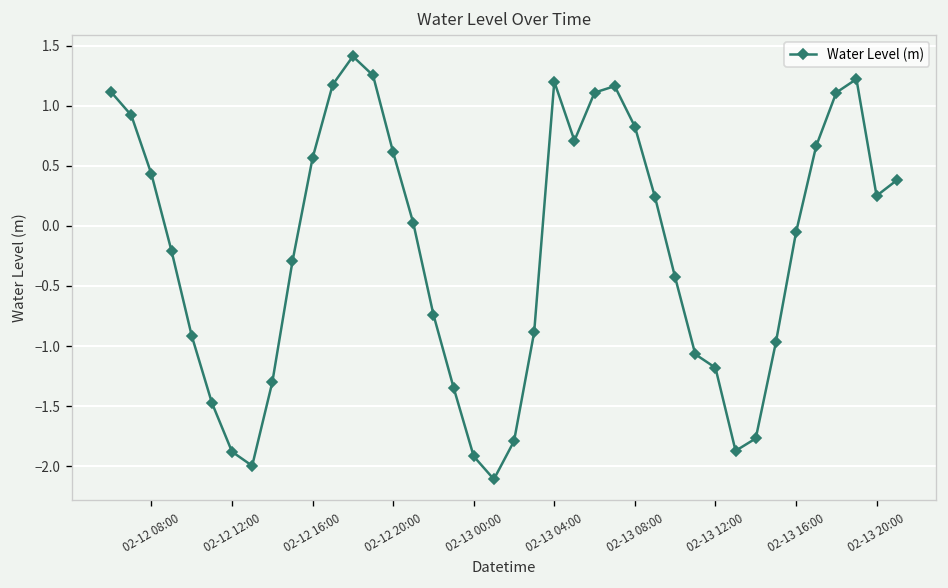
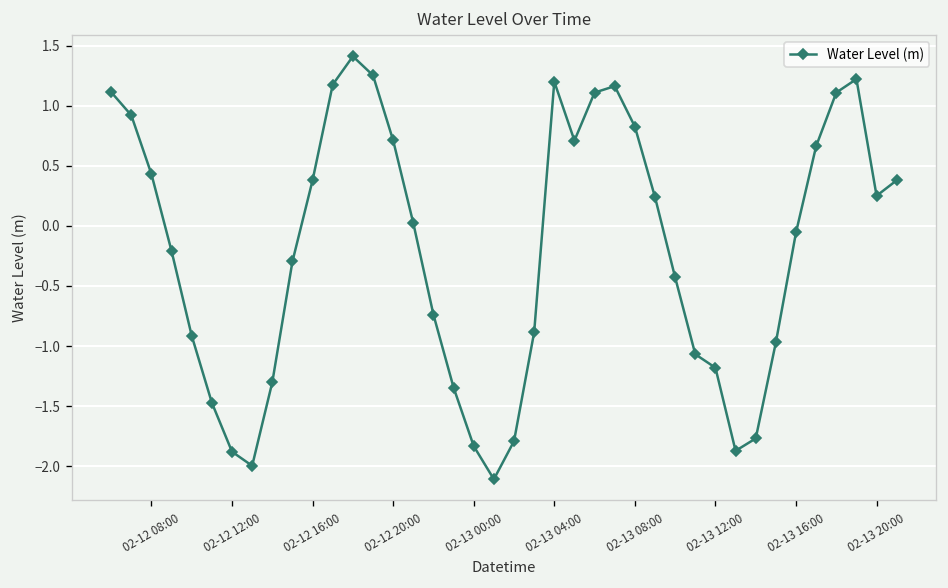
  {
    "02-12 08:00": 0.43,
    "02-12 12:00": -1.88,
-   "02-12 16:00": 0.57,
-   "02-12 20:00": 0.61,
-   "02-13 00:00": -1.92,
+   "02-12 16:00": 0.38,
+   "02-12 20:00": 0.71,
+   "02-13 00:00": -1.83,
    "02-13 04:00": 1.20,
    "02-13 08:00": 0.83,
    "02-13 12:00": -1.18,
    "02-13 16:00": -0.05,
    "02-13 20:00": 0.25
  }
